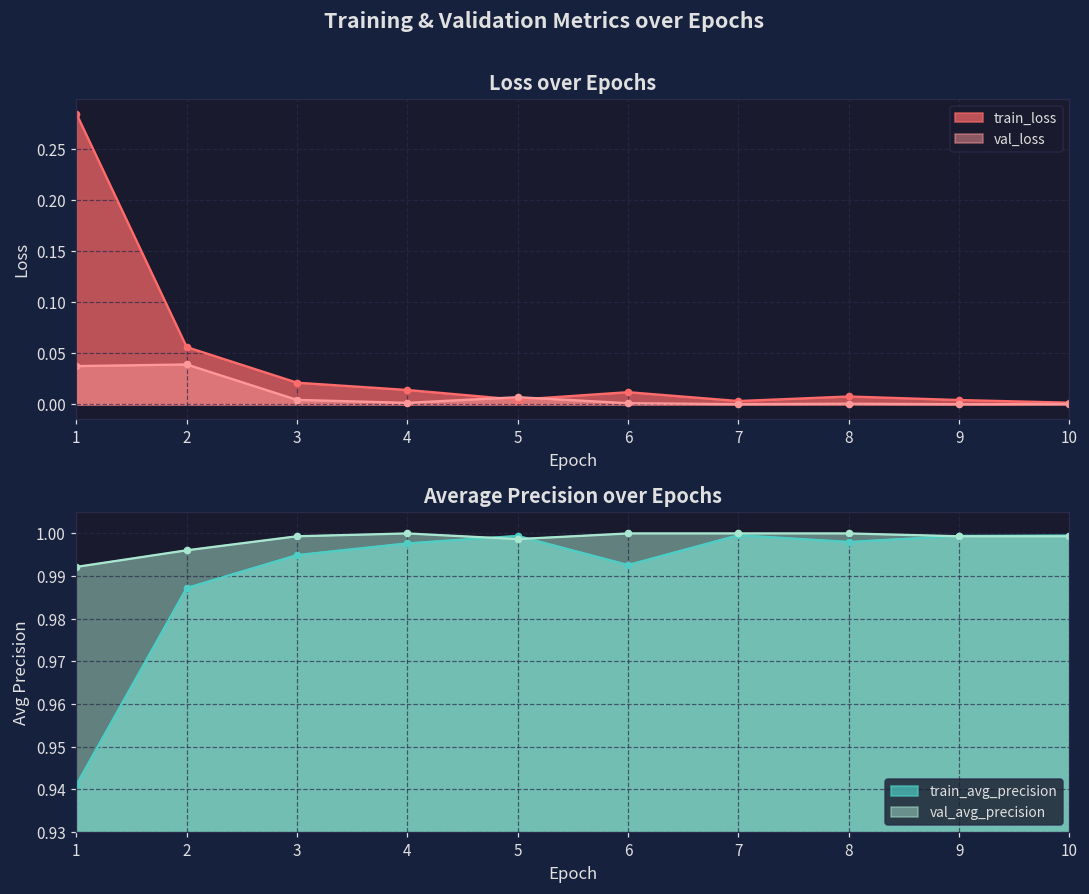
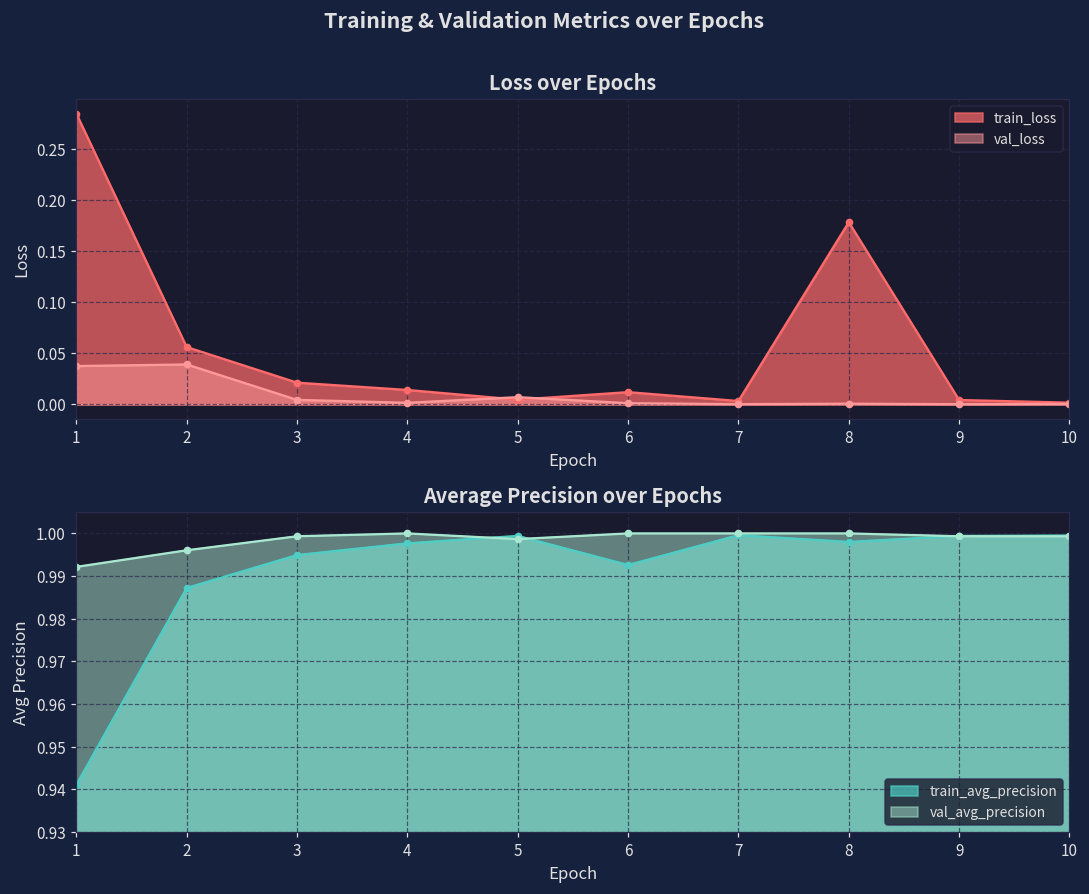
  {
    "Loss over Epochs": {
      "train_loss": {
        "1": 0.29,
        "2": 0.06,
        "3": 0.02,
        "4": 0.01,
        "6": 0.01,
        "7": 0.00,
-       "8": 0.01,
+       "8": 0.18,
        "9": 0.00
      },
      "val_loss": {
        "1": 0.04,
        "2": 0.04,
        "3": 0.00,
        "4": 0.00,
        "6": 0.00,
        "7": 0.00,
        "8": 0.00,
        "9": 0.00
      }
    },
    "Average Precision over Epochs": {
      "train_avg_precision": {
        "1": 0.941,
        "2": 0.987,
        "3": 0.995,
        "4": 0.998,
        "5": 0.999,
        "6": 0.993,
        "8": 0.998
      },
      "val_avg_precision": {
        "1": 0.992,
        "2": 0.996,
        "3": 0.999,
        "4": 1.000,
        "5": 0.999,
        "6": 1.000,
        "8": 1.000
      }
    }
  }
